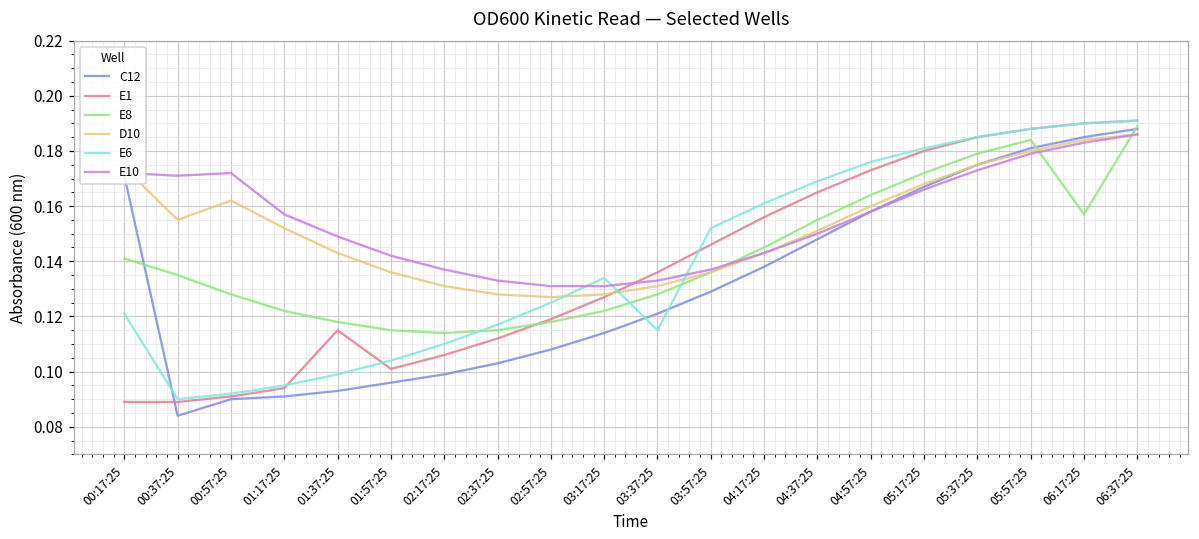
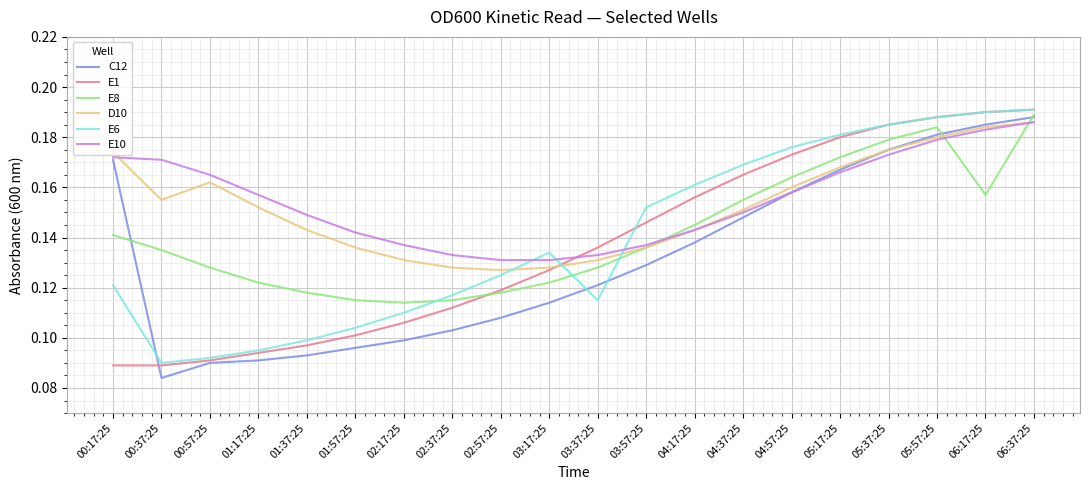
  {
    "C12": {
      "00:37:25": 0.084,
      "01:17:25": 0.091,
      "01:37:25": 0.093,
      "01:57:25": 0.096,
      "02:17:25": 0.099,
      "02:37:25": 0.103,
      "02:57:25": 0.108,
      "03:17:25": 0.114,
      "03:37:25": 0.121,
      "03:57:25": 0.129,
      "04:17:25": 0.138,
      "04:37:25": 0.148
    },
    "E1": {
      "00:17:25": 0.089,
-     "01:37:25": 0.115,
+     "01:37:25": 0.097,
      "01:57:25": 0.101,
      "02:17:25": 0.106,
      "02:37:25": 0.112,
      "03:37:25": 0.136,
      "03:57:25": 0.146,
      "04:17:25": 0.156,
      "04:37:25": 0.165,
      "04:57:25": 0.173
    },
    "E8": {
      "00:17:25": 0.141,
      "00:37:25": 0.135,
      "00:57:25": 0.128,
      "01:17:25": 0.122,
      "01:37:25": 0.118,
      "01:57:25": 0.115,
      "02:17:25": 0.114,
      "02:37:25": 0.115,
      "03:17:25": 0.122,
      "03:37:25": 0.128,
      "04:17:25": 0.145,
      "04:37:25": 0.155,
      "04:57:25": 0.164,
      "05:17:25": 0.172,
      "05:37:25": 0.179,
      "05:57:25": 0.184,
      "06:17:25": 0.157
    },
    "D10": {
      "00:37:25": 0.155,
      "00:57:25": 0.162,
      "01:17:25": 0.152,
      "01:37:25": 0.143,
      "01:57:25": 0.136,
      "02:17:25": 0.131,
      "02:37:25": 0.128,
      "02:57:25": 0.127,
      "03:37:25": 0.131,
      "04:57:25": 0.160
    },
    "E6": {
      "00:17:25": 0.121,
      "01:37:25": 0.099,
      "01:57:25": 0.104,
      "02:17:25": 0.110,
      "02:37:25": 0.117,
      "02:57:25": 0.125,
      "03:17:25": 0.134,
      "03:37:25": 0.115,
      "03:57:25": 0.152,
      "04:17:25": 0.161,
      "04:37:25": 0.169,
      "04:57:25": 0.176
    },
    "E10": {
      "00:37:25": 0.171,
-     "00:57:25": 0.172,
+     "00:57:25": 0.165,
      "01:17:25": 0.157,
      "01:37:25": 0.149,
      "01:57:25": 0.142,
      "02:17:25": 0.137,
      "02:37:25": 0.133,
      "02:57:25": 0.131,
      "03:17:25": 0.131,
      "03:37:25": 0.133,
      "05:37:25": 0.173
    }
  }
